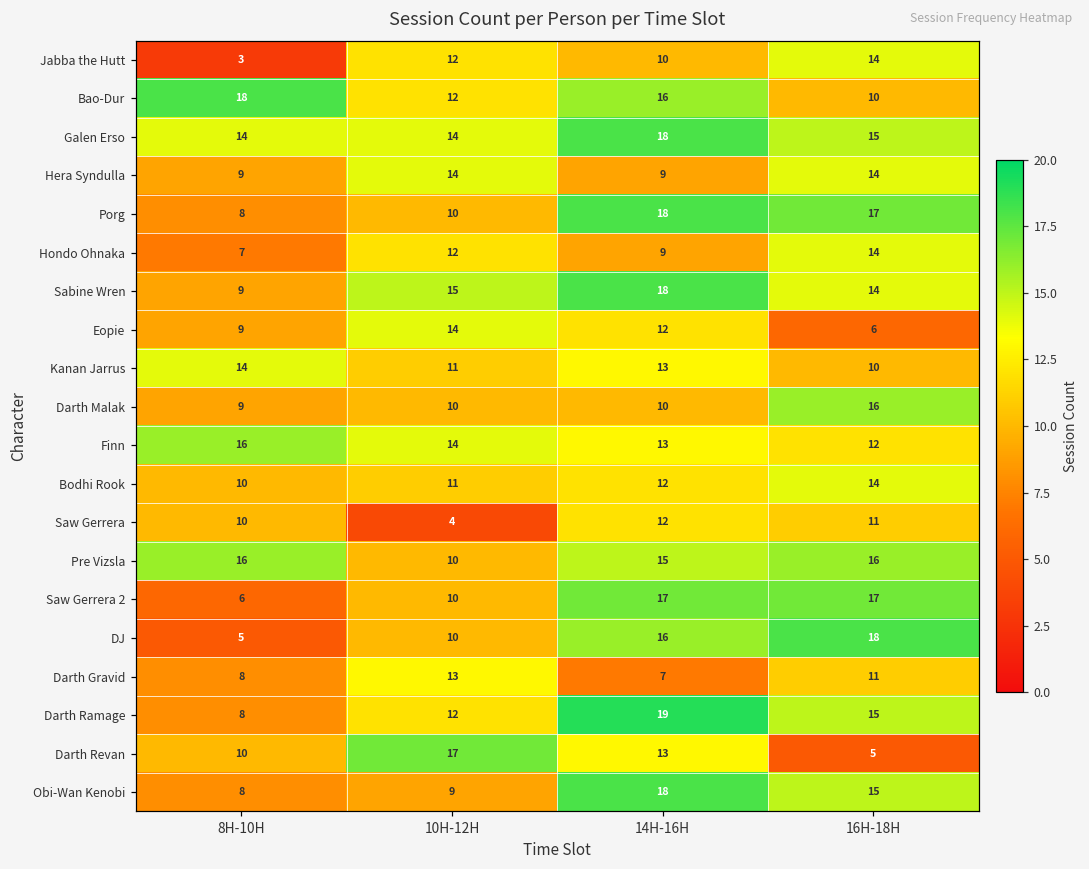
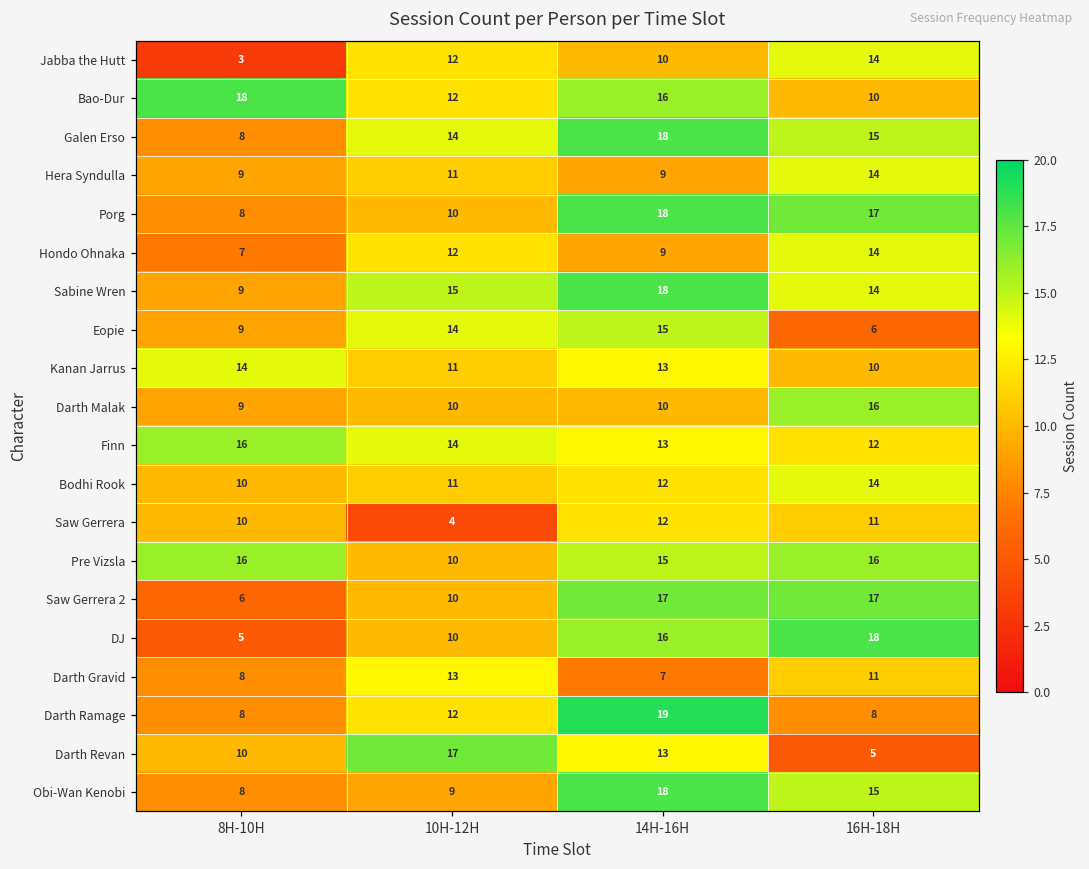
  {
    "Jabba the Hutt": {
      "8H-10H": 3,
      "10H-12H": 12,
      "14H-16H": 10,
      "16H-18H": 14
    },
    "Bao-Dur": {
      "8H-10H": 18,
      "10H-12H": 12,
      "14H-16H": 16,
      "16H-18H": 10
    },
    "Galen Erso": {
-     "8H-10H": 14,
+     "8H-10H": 8,
      "10H-12H": 14,
      "14H-16H": 18,
      "16H-18H": 15
    },
    "Hera Syndulla": {
      "8H-10H": 9,
-     "10H-12H": 14,
+     "10H-12H": 11,
      "14H-16H": 9,
      "16H-18H": 14
    },
    "Porg": {
      "8H-10H": 8,
      "10H-12H": 10,
      "14H-16H": 18,
      "16H-18H": 17
    },
    "Hondo Ohnaka": {
      "8H-10H": 7,
      "10H-12H": 12,
      "14H-16H": 9,
      "16H-18H": 14
    },
    "Sabine Wren": {
      "8H-10H": 9,
      "10H-12H": 15,
      "14H-16H": 18,
      "16H-18H": 14
    },
    "Eopie": {
      "8H-10H": 9,
      "10H-12H": 14,
-     "14H-16H": 12,
+     "14H-16H": 15,
      "16H-18H": 6
    },
    "Kanan Jarrus": {
      "8H-10H": 14,
      "10H-12H": 11,
      "14H-16H": 13,
      "16H-18H": 10
    },
    "Darth Malak": {
      "8H-10H": 9,
      "10H-12H": 10,
      "14H-16H": 10,
      "16H-18H": 16
    },
    "Finn": {
      "8H-10H": 16,
      "10H-12H": 14,
      "14H-16H": 13,
      "16H-18H": 12
    },
    "Bodhi Rook": {
      "8H-10H": 10,
      "10H-12H": 11,
      "14H-16H": 12,
      "16H-18H": 14
    },
    "Saw Gerrera": {
      "8H-10H": 10,
      "10H-12H": 4,
      "14H-16H": 12,
      "16H-18H": 11
    },
    "Pre Vizsla": {
      "8H-10H": 16,
      "10H-12H": 10,
      "14H-16H": 15,
      "16H-18H": 16
    },
    "Saw Gerrera 2": {
      "8H-10H": 6,
      "10H-12H": 10,
      "14H-16H": 17,
      "16H-18H": 17
    },
    "DJ": {
      "8H-10H": 5,
      "10H-12H": 10,
      "14H-16H": 16,
      "16H-18H": 18
    },
    "Darth Gravid": {
      "8H-10H": 8,
      "10H-12H": 13,
      "14H-16H": 7,
      "16H-18H": 11
    },
    "Darth Ramage": {
      "8H-10H": 8,
      "10H-12H": 12,
      "14H-16H": 19,
-     "16H-18H": 15
+     "16H-18H": 8
    },
    "Darth Revan": {
      "8H-10H": 10,
      "10H-12H": 17,
      "14H-16H": 13,
      "16H-18H": 5
    },
    "Obi-Wan Kenobi": {
      "8H-10H": 8,
      "10H-12H": 9,
      "14H-16H": 18,
      "16H-18H": 15
    }
  }
